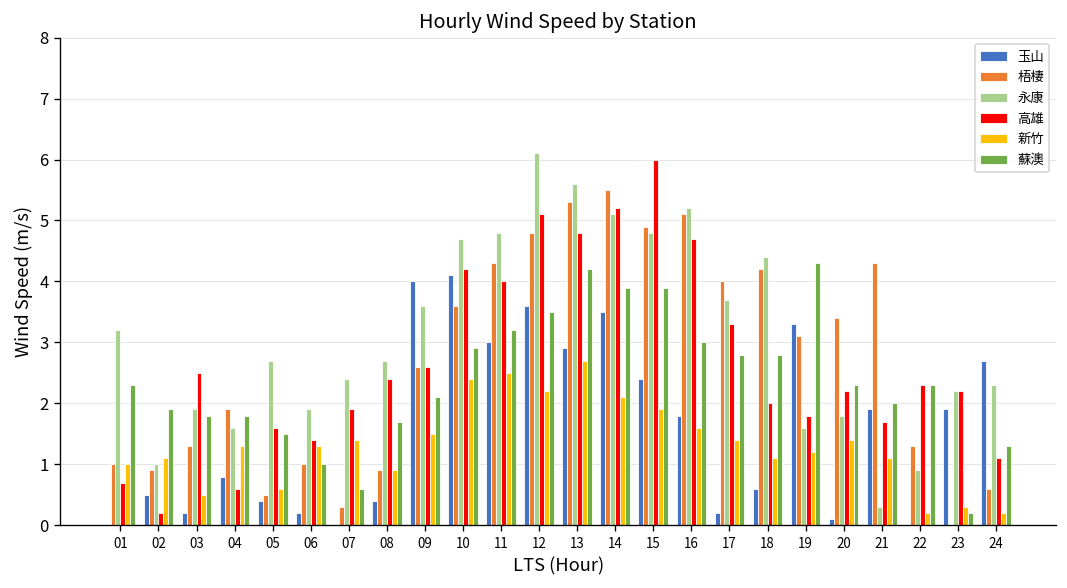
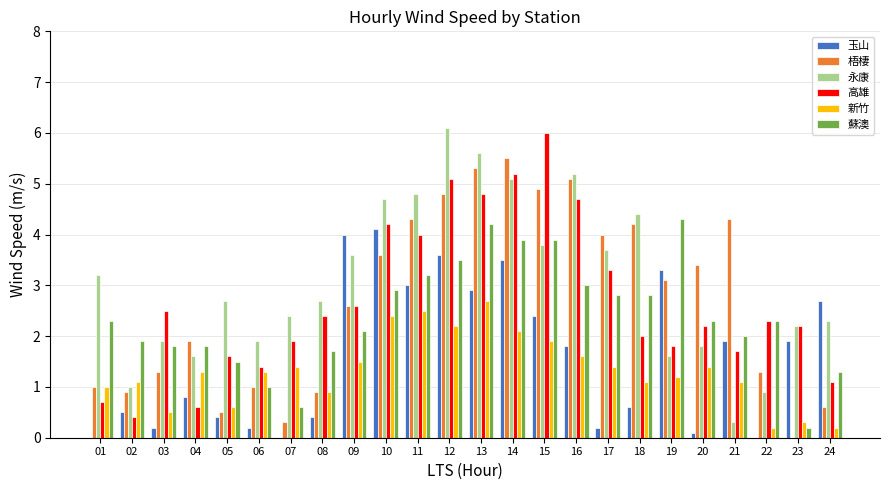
  {
    "玉山": {
      "01": 0.0,
      "02": 0.5,
      "03": 0.2,
      "04": 0.8,
      "05": 0.4,
      "06": 0.2,
      "07": 0.0,
      "08": 0.4,
      "09": 4.0,
      "10": 4.1,
      "11": 3.0,
      "12": 3.6,
      "13": 2.9,
      "14": 3.5,
      "15": 2.4,
      "16": 1.8,
      "17": 0.2,
      "18": 0.6,
      "19": 3.3,
      "20": 0.1,
      "21": 1.9,
      "22": 0.0,
      "23": 1.9,
      "24": 2.7
    },
    "梧棲": {
      "01": 1.0,
      "02": 0.9,
      "03": 1.3,
      "04": 1.9,
      "05": 0.5,
      "06": 1.0,
      "07": 0.3,
      "08": 0.9,
      "09": 2.6,
      "10": 3.6,
      "11": 4.3,
      "12": 4.8,
      "13": 5.3,
      "14": 5.5,
      "15": 4.9,
      "16": 5.1,
      "17": 4.0,
      "18": 4.2,
      "19": 3.1,
      "20": 3.4,
      "21": 4.3,
      "22": 1.3,
      "23": 0.0,
      "24": 0.6
    },
    "永康": {
      "01": 3.2,
      "02": 1.0,
      "03": 1.9,
      "04": 1.6,
      "05": 2.7,
      "06": 1.9,
      "07": 2.4,
      "08": 2.7,
      "09": 3.6,
      "10": 4.7,
      "11": 4.8,
      "12": 6.1,
      "13": 5.6,
      "14": 5.1,
-     "15": 4.8,
+     "15": 3.8,
      "16": 5.2,
      "17": 3.7,
      "18": 4.4,
      "19": 1.6,
      "20": 1.8,
      "21": 0.3,
      "22": 0.9,
      "23": 2.2,
      "24": 2.3
    },
    "高雄": {
      "01": 0.7,
-     "02": 0.2,
+     "02": 0.4,
      "03": 2.5,
      "04": 0.6,
      "05": 1.6,
      "06": 1.4,
      "07": 1.9,
      "08": 2.4,
      "09": 2.6,
      "10": 4.2,
      "11": 4.0,
      "12": 5.1,
      "13": 4.8,
      "14": 5.2,
      "15": 6.0,
      "16": 4.7,
      "17": 3.3,
      "18": 2.0,
      "19": 1.8,
      "20": 2.2,
      "21": 1.7,
      "22": 2.3,
      "23": 2.2,
      "24": 1.1
    },
    "新竹": {
      "01": 1.0,
      "02": 1.1,
      "03": 0.5,
      "04": 1.3,
      "05": 0.6,
      "06": 1.3,
      "07": 1.4,
      "08": 0.9,
      "09": 1.5,
      "10": 2.4,
      "11": 2.5,
      "12": 2.2,
      "13": 2.7,
      "14": 2.1,
      "15": 1.9,
      "16": 1.6,
      "17": 1.4,
      "18": 1.1,
      "19": 1.2,
      "20": 1.4,
      "21": 1.1,
      "22": 0.2,
      "23": 0.3,
      "24": 0.2
    },
    "蘇澳": {
      "01": 2.3,
      "02": 1.9,
      "03": 1.8,
      "04": 1.8,
      "05": 1.5,
      "06": 1.0,
      "07": 0.6,
      "08": 1.7,
      "09": 2.1,
      "10": 2.9,
      "11": 3.2,
      "12": 3.5,
      "13": 4.2,
      "14": 3.9,
      "15": 3.9,
      "16": 3.0,
      "17": 2.8,
      "18": 2.8,
      "19": 4.3,
      "20": 2.3,
      "21": 2.0,
      "22": 2.3,
      "23": 0.2,
      "24": 1.3
    }
  }
